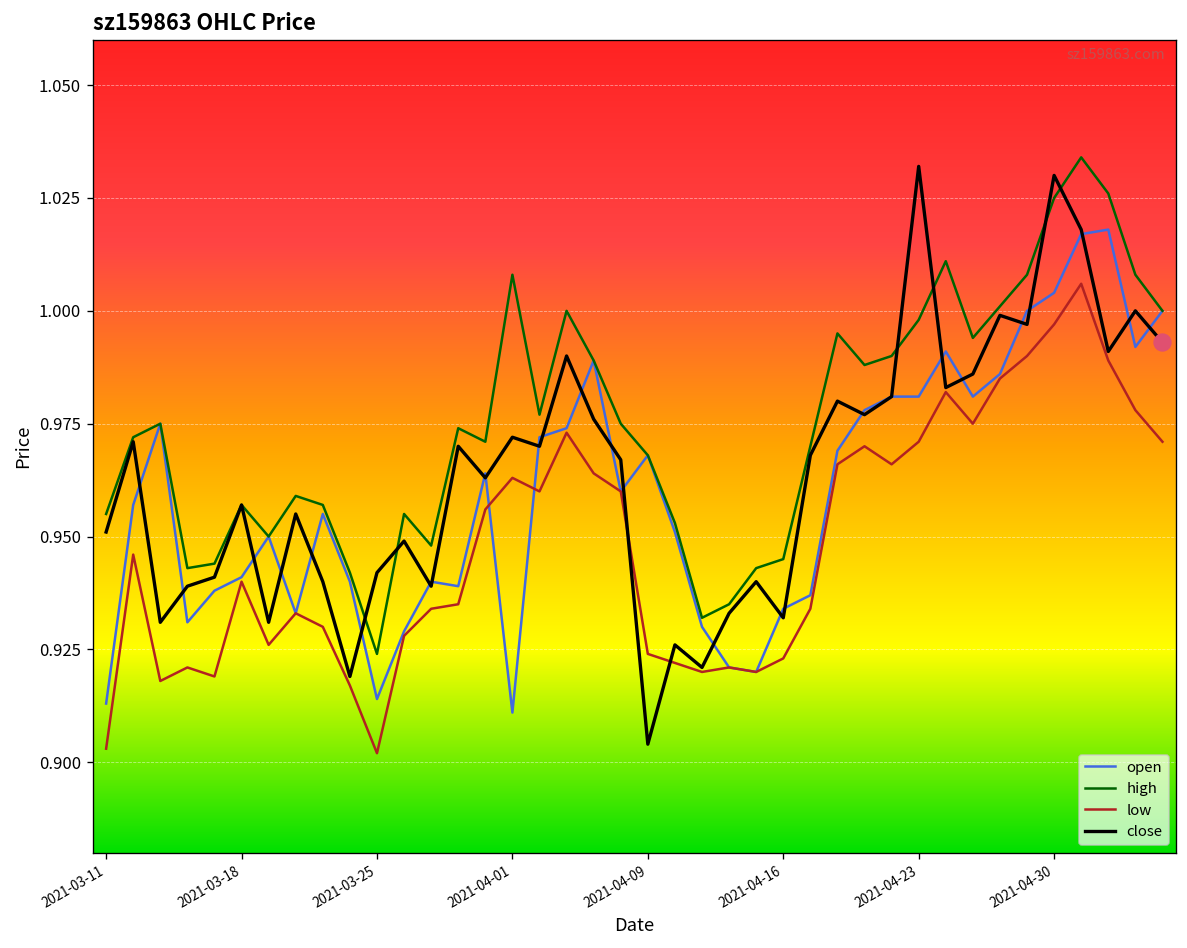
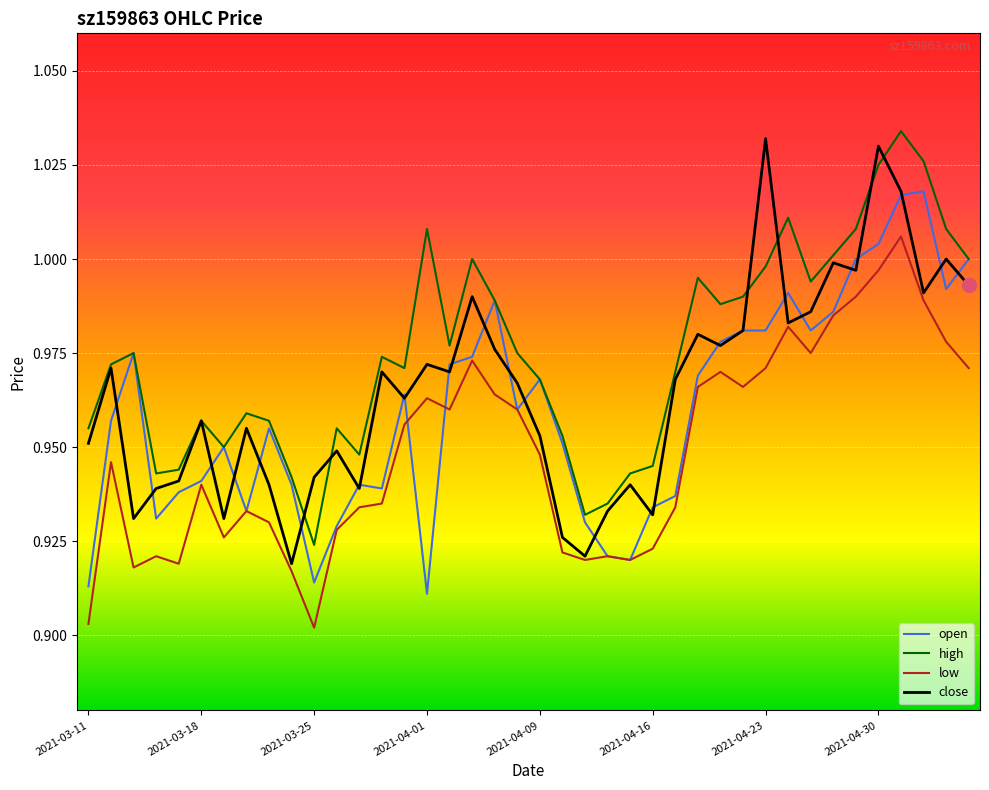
  {
    "open": {
      "2021-03-11": 0.913,
      "2021-03-18": 0.941,
      "2021-03-25": 0.914,
      "2021-04-01": 0.911,
      "2021-04-16": 0.934,
      "2021-04-23": 0.981,
      "2021-04-30": 1.004
    },
    "high": {
      "2021-03-11": 0.955,
      "2021-03-25": 0.924,
      "2021-04-01": 1.008,
      "2021-04-16": 0.945,
      "2021-04-23": 0.998,
      "2021-04-30": 1.025
    },
    "low": {
      "2021-03-11": 0.903,
      "2021-03-18": 0.940,
      "2021-03-25": 0.902,
      "2021-04-01": 0.963,
-     "2021-04-09": 0.924,
+     "2021-04-09": 0.948,
      "2021-04-16": 0.923,
      "2021-04-23": 0.971,
      "2021-04-30": 0.997
    },
    "close": {
      "2021-03-11": 0.951,
      "2021-03-25": 0.942,
      "2021-04-01": 0.972,
-     "2021-04-09": 0.904,
+     "2021-04-09": 0.953,
      "2021-04-16": 0.932,
      "2021-04-23": 1.032,
      "2021-04-30": 1.030
    }
  }
